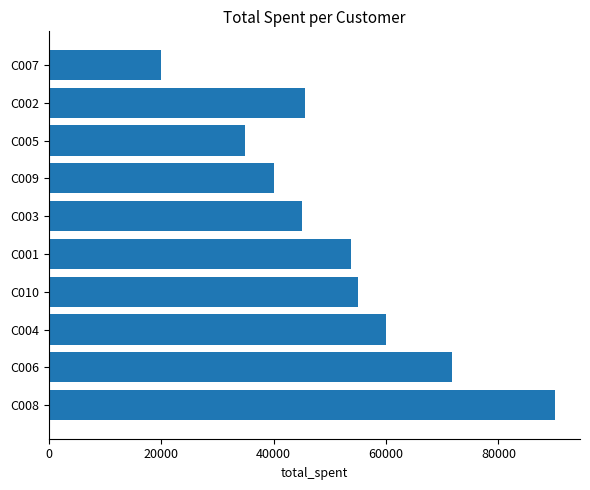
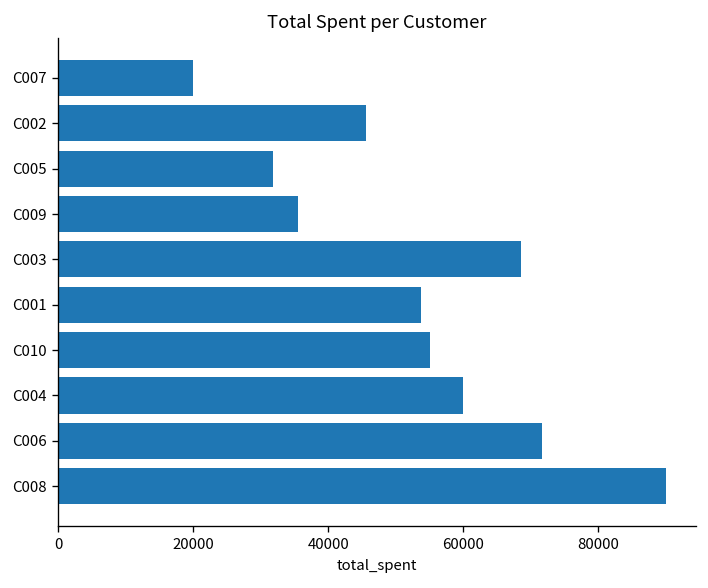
  {
    "C007": 20000,
    "C002": 46000,
-   "C005": 35000,
-   "C009": 40000,
-   "C003": 45000,
+   "C005": 32000,
+   "C009": 36000,
+   "C003": 69000,
    "C001": 54000,
    "C010": 55000,
    "C004": 60000,
    "C006": 72000,
    "C008": 90000
  }
